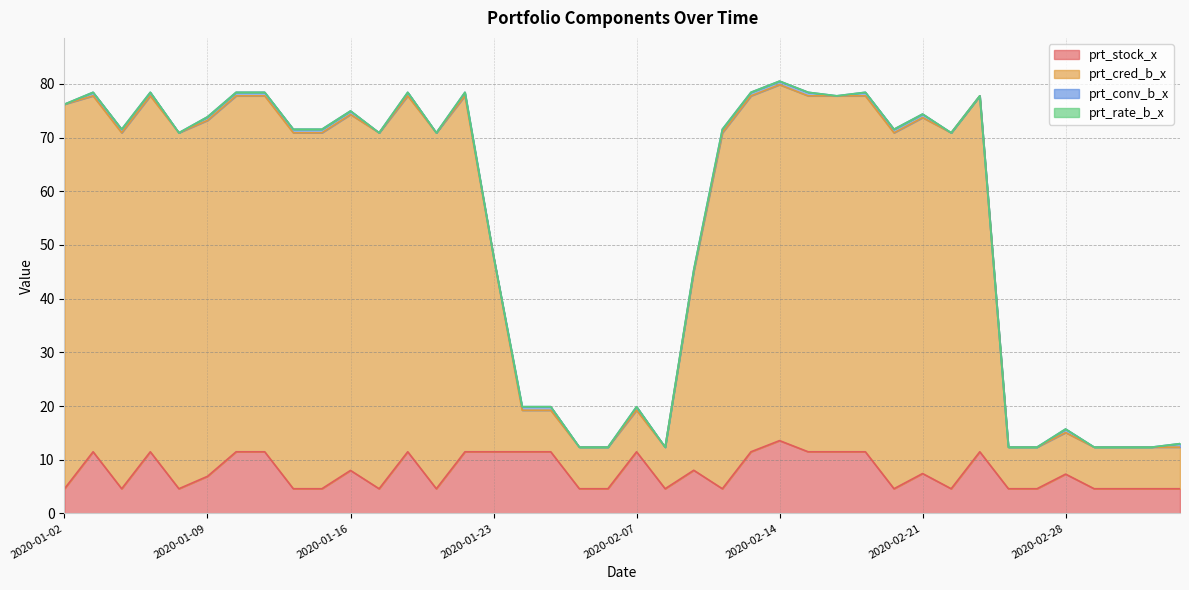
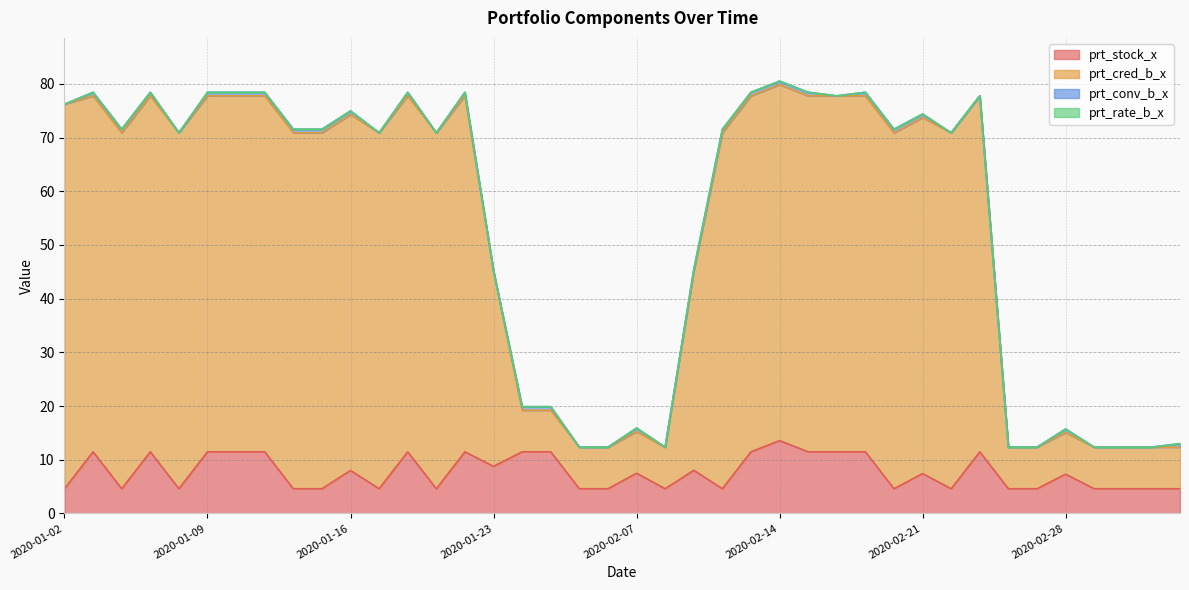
  {
    "prt_stock_x": {
      "2020-01-02": 5,
-     "2020-01-09": 7,
+     "2020-01-09": 11,
      "2020-01-16": 8,
-     "2020-01-23": 11,
-     "2020-02-07": 11,
+     "2020-01-23": 9,
+     "2020-02-07": 7,
      "2020-02-14": 14,
      "2020-02-21": 7,
      "2020-02-28": 7
    },
    "prt_cred_b_x": {
      "2020-01-09": 66,
      "2020-01-16": 66,
      "2020-02-07": 8,
      "2020-02-14": 66,
      "2020-02-21": 66,
      "2020-02-28": 8
    }
  }
